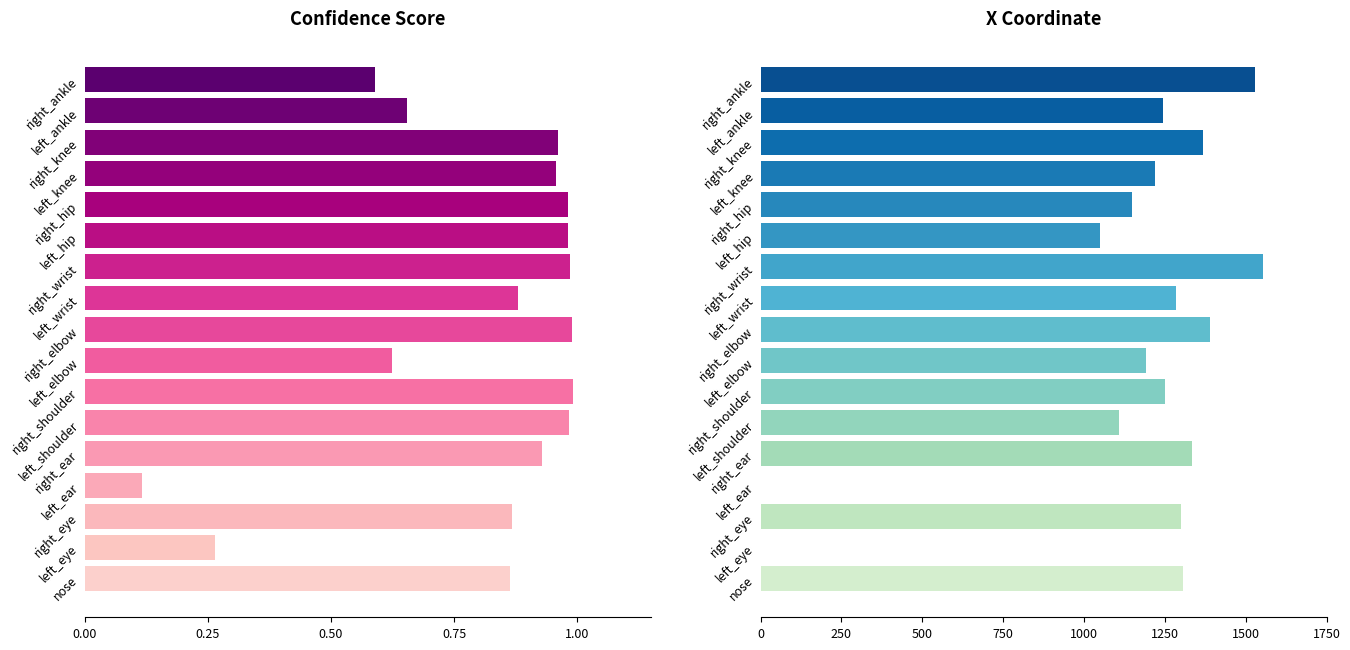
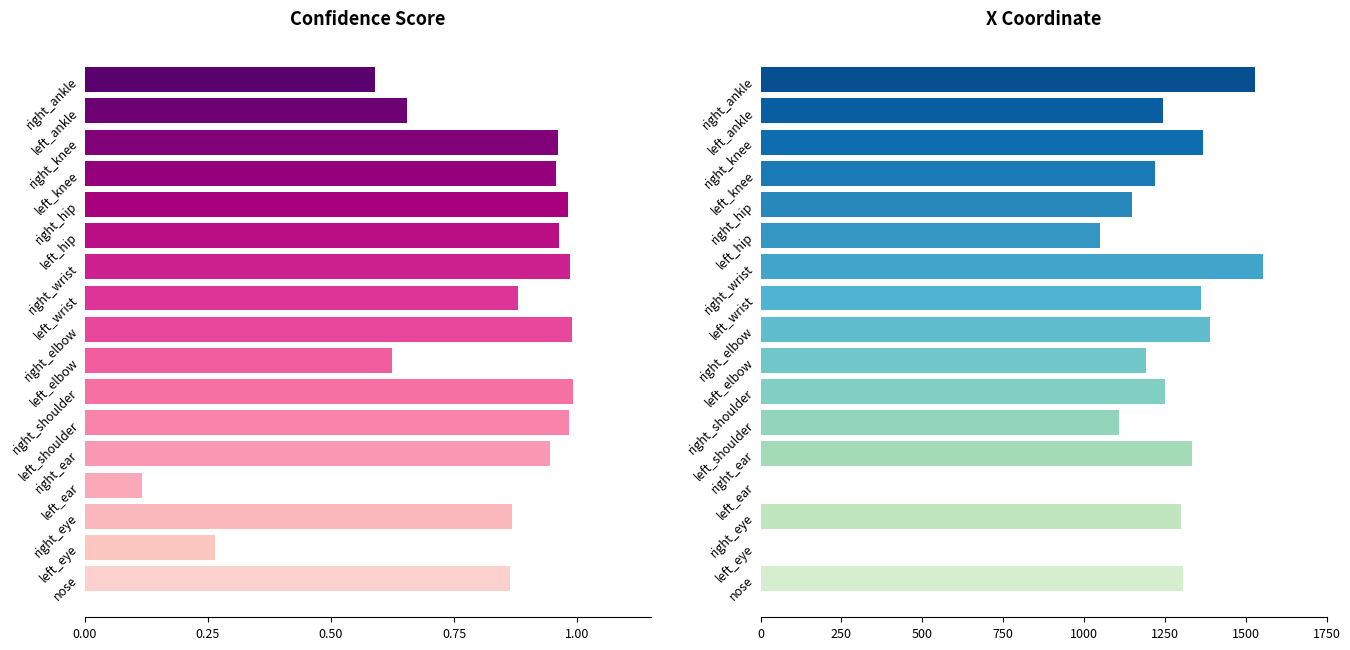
  {
    "Confidence Score": {
      "right_ankle": 0.59,
      "left_ankle": 0.66,
      "right_knee": 0.96,
      "left_knee": 0.96,
      "right_hip": 0.98,
-     "left_hip": 0.98,
+     "left_hip": 0.96,
      "right_wrist": 0.99,
      "left_wrist": 0.88,
      "right_elbow": 0.99,
      "left_elbow": 0.62,
      "right_shoulder": 0.99,
      "left_shoulder": 0.98,
-     "right_ear": 0.93,
+     "right_ear": 0.95,
      "left_ear": 0.12,
      "right_eye": 0.87,
      "left_eye": 0.26,
      "nose": 0.86
    },
    "X Coordinate": {
      "right_ankle": 1530,
      "left_ankle": 1240,
      "right_knee": 1370,
      "left_knee": 1220,
      "right_hip": 1150,
      "left_hip": 1050,
      "right_wrist": 1550,
-     "left_wrist": 1280,
+     "left_wrist": 1360,
      "right_elbow": 1390,
      "left_elbow": 1190,
      "right_shoulder": 1250,
      "left_shoulder": 1110,
      "right_ear": 1330,
      "left_ear": 0,
      "right_eye": 1300,
      "left_eye": 0,
      "nose": 1310
    }
  }
